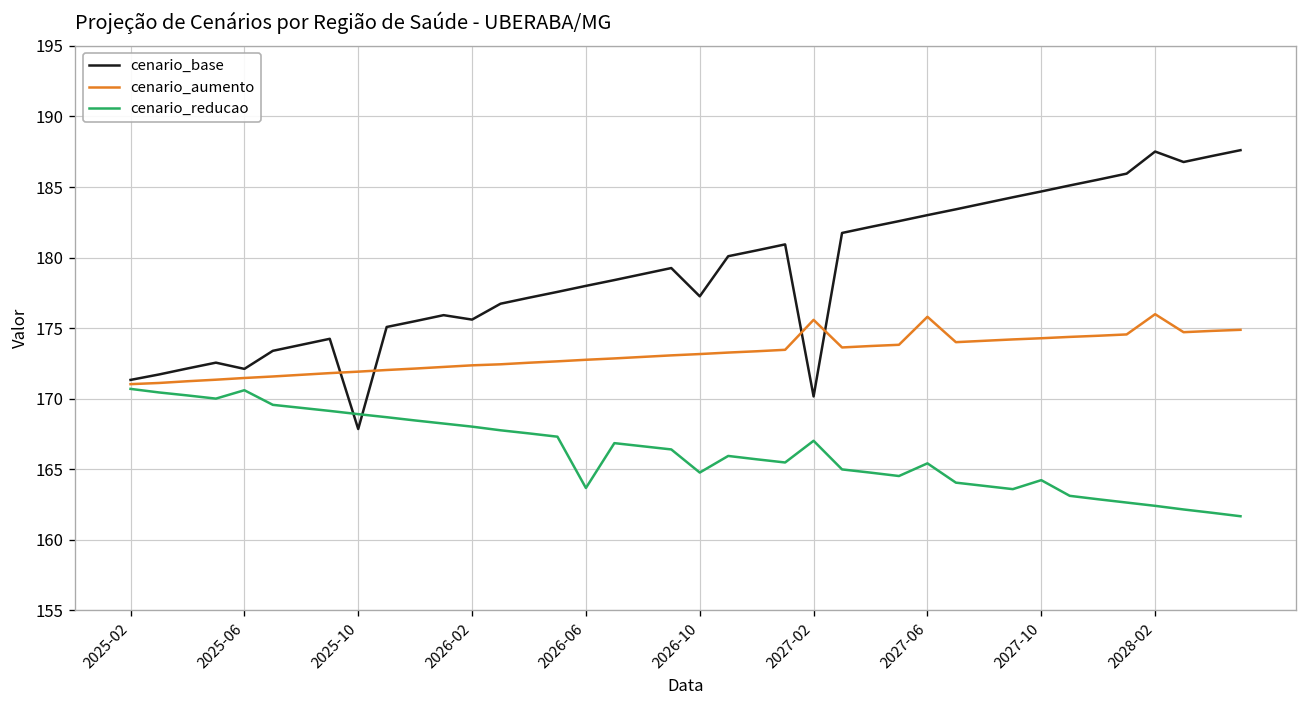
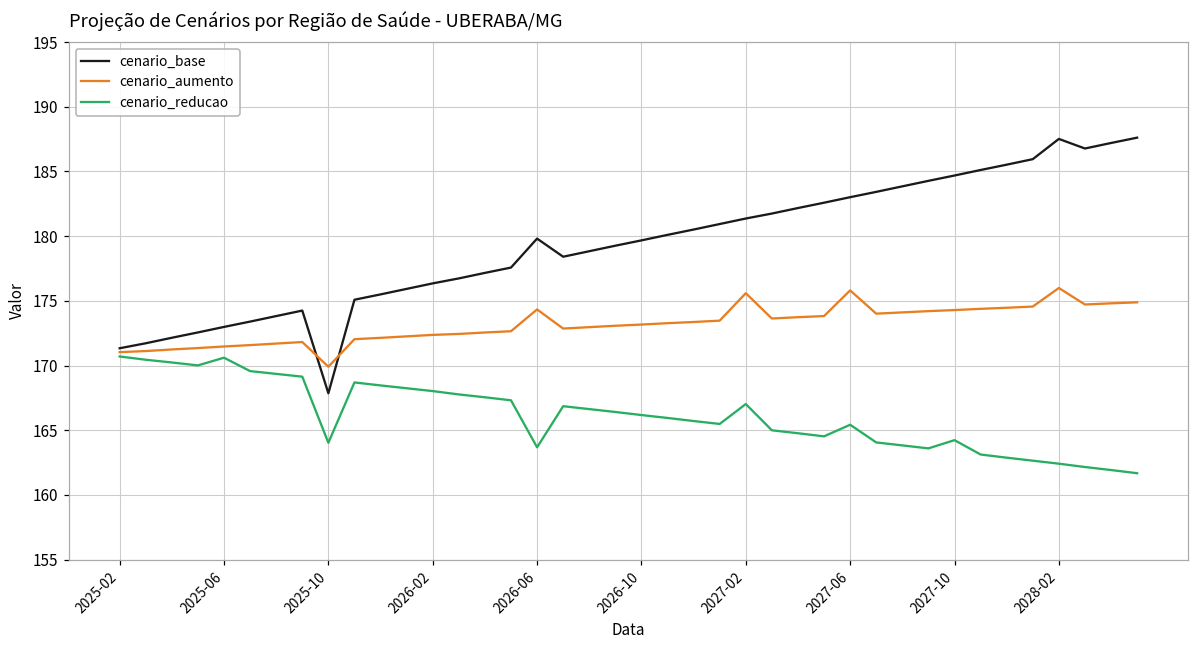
  {
    "cenario_base": {
      "2025-02": 171.3,
-     "2025-06": 172.1,
+     "2025-06": 173.0,
      "2025-10": 167.9,
-     "2026-02": 175.6,
-     "2026-06": 178.0,
-     "2026-10": 177.3,
-     "2027-02": 170.2,
+     "2026-02": 176.3,
+     "2026-06": 179.8,
+     "2026-10": 179.7,
+     "2027-02": 181.4,
      "2027-06": 183.0,
      "2027-10": 184.7,
      "2028-02": 187.5
    },
    "cenario_aumento": {
      "2025-02": 171.0,
      "2025-06": 171.5,
-     "2025-10": 171.9,
+     "2025-10": 169.9,
      "2026-02": 172.4,
-     "2026-06": 172.8,
+     "2026-06": 174.3,
      "2026-10": 173.2,
      "2027-02": 175.6,
      "2027-06": 175.8,
      "2027-10": 174.3,
      "2028-02": 176.0
    },
    "cenario_reducao": {
      "2025-02": 170.7,
      "2025-06": 170.6,
-     "2025-10": 168.9,
+     "2025-10": 164.0,
      "2026-02": 168.0,
      "2026-06": 163.7,
-     "2026-10": 164.8,
+     "2026-10": 166.2,
      "2027-02": 167.0,
      "2027-06": 165.4,
      "2027-10": 164.2,
      "2028-02": 162.4
    }
  }
